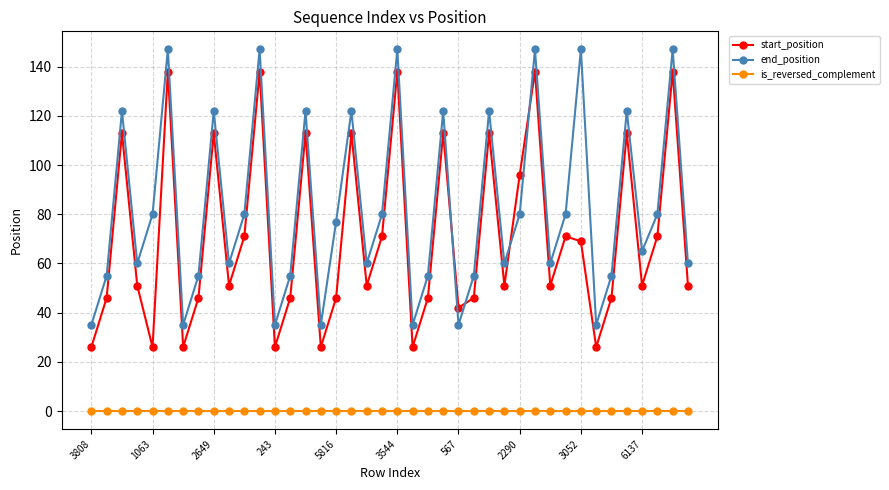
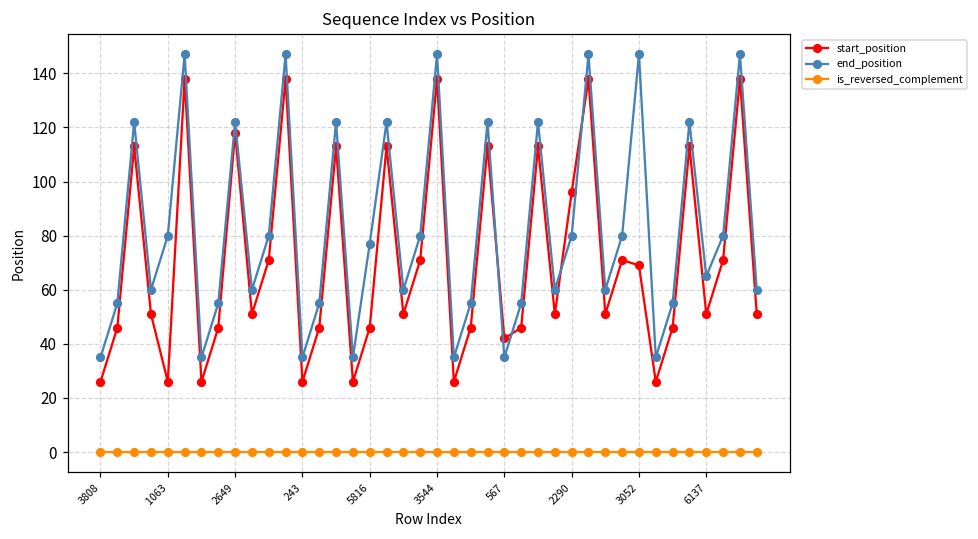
  {
    "start_position": {
      "3808": 26,
      "1063": 26,
-     "2649": 113,
+     "2649": 118,
      "243": 26,
      "5816": 46,
      "3544": 138,
      "567": 42,
      "2290": 96,
      "3052": 69,
      "6137": 51
    },
    "end_position": {
      "3808": 35,
      "1063": 80,
      "2649": 122,
      "243": 35,
      "5816": 77,
      "3544": 147,
      "567": 35,
      "2290": 80,
      "3052": 147,
      "6137": 65
    },
    "is_reversed_complement": {
      "3808": 0,
      "1063": 0,
      "2649": 0,
      "243": 0,
      "5816": 0,
      "3544": 0,
      "567": 0,
      "2290": 0,
      "3052": 0,
      "6137": 0
    }
  }
